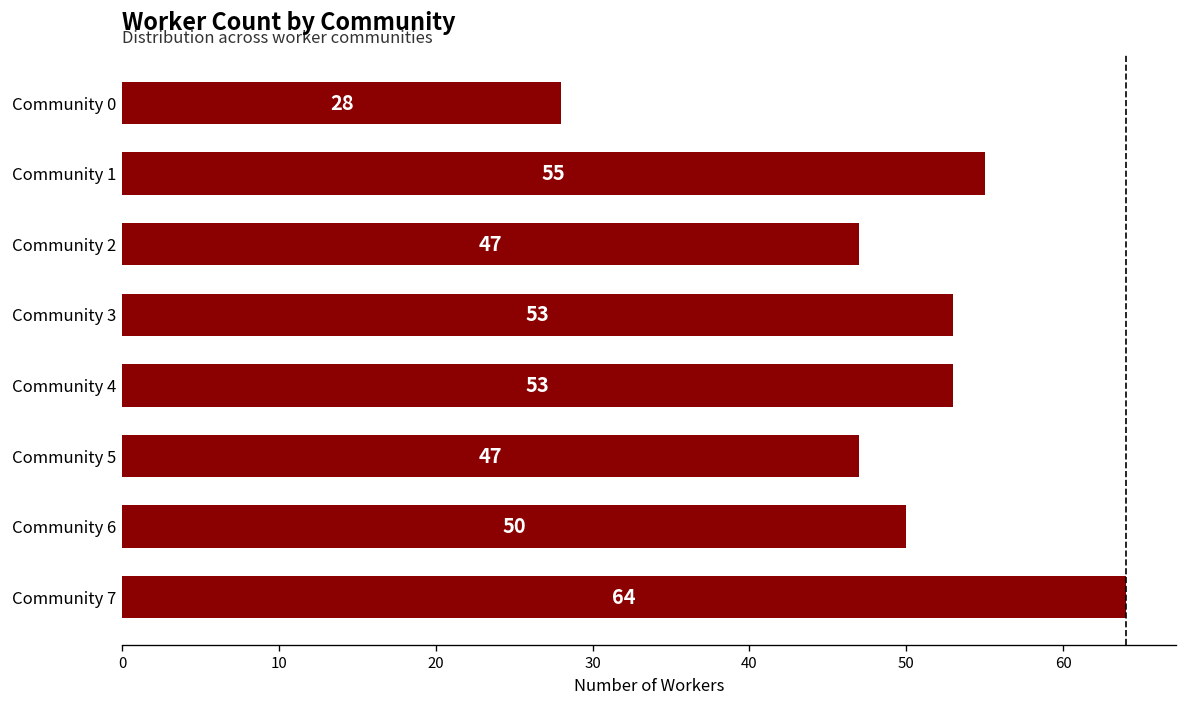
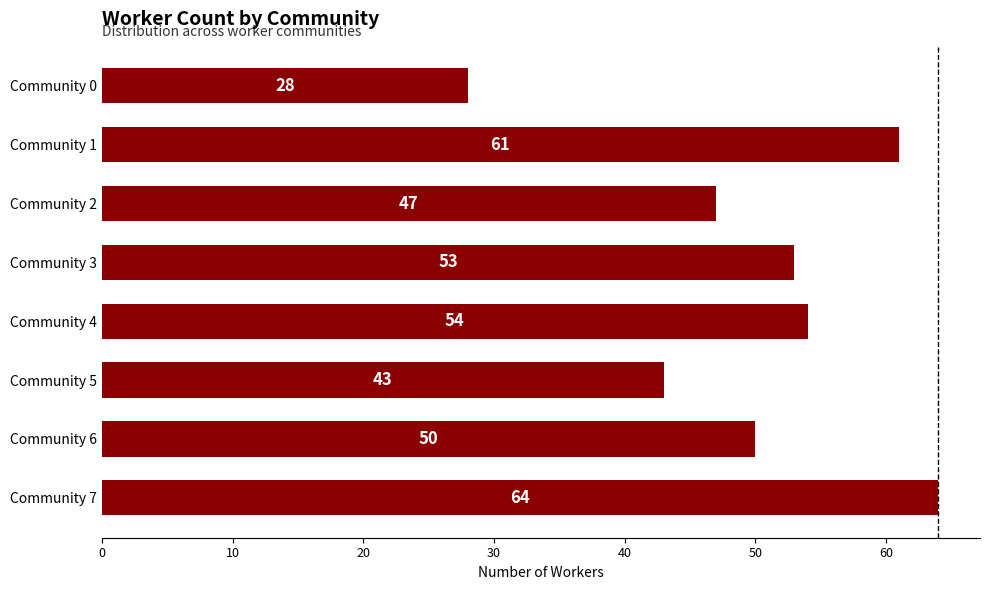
  {
    "Community 0": 28,
-   "Community 1": 55,
+   "Community 1": 61,
    "Community 2": 47,
    "Community 3": 53,
-   "Community 4": 53,
-   "Community 5": 47,
+   "Community 4": 54,
+   "Community 5": 43,
    "Community 6": 50,
    "Community 7": 64
  }
